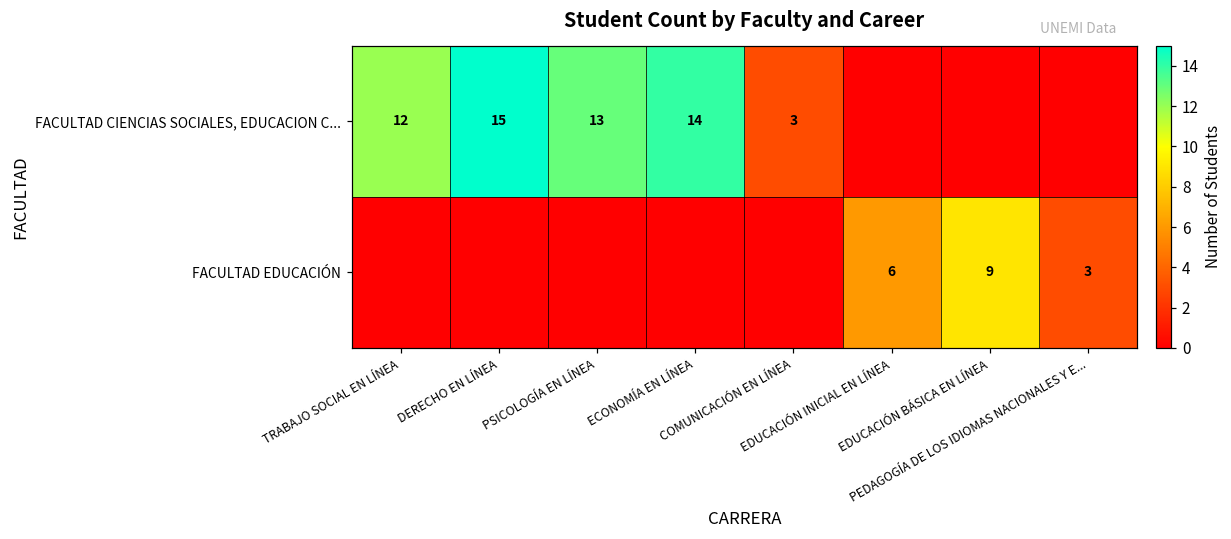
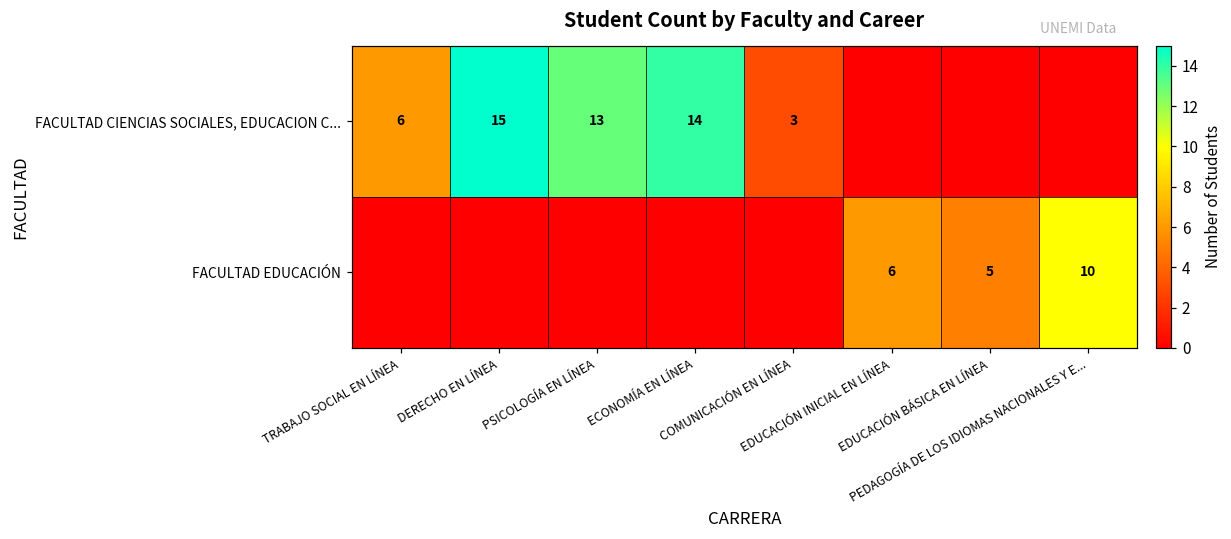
  {
    "FACULTAD CIENCIAS SOCIALES, EDUCACION C...": {
-     "TRABAJO SOCIAL EN LÍNEA": 12,
+     "TRABAJO SOCIAL EN LÍNEA": 6,
      "DERECHO EN LÍNEA": 15,
      "PSICOLOGÍA EN LÍNEA": 13,
      "ECONOMÍA EN LÍNEA": 14,
      "COMUNICACIÓN EN LÍNEA": 3
    },
    "FACULTAD EDUCACIÓN": {
      "EDUCACIÓN INICIAL EN LÍNEA": 6,
-     "EDUCACIÓN BÁSICA EN LÍNEA": 9,
-     "PEDAGOGÍA DE LOS IDIOMAS NACIONALES Y E...": 3
+     "EDUCACIÓN BÁSICA EN LÍNEA": 5,
+     "PEDAGOGÍA DE LOS IDIOMAS NACIONALES Y E...": 10
    }
  }
